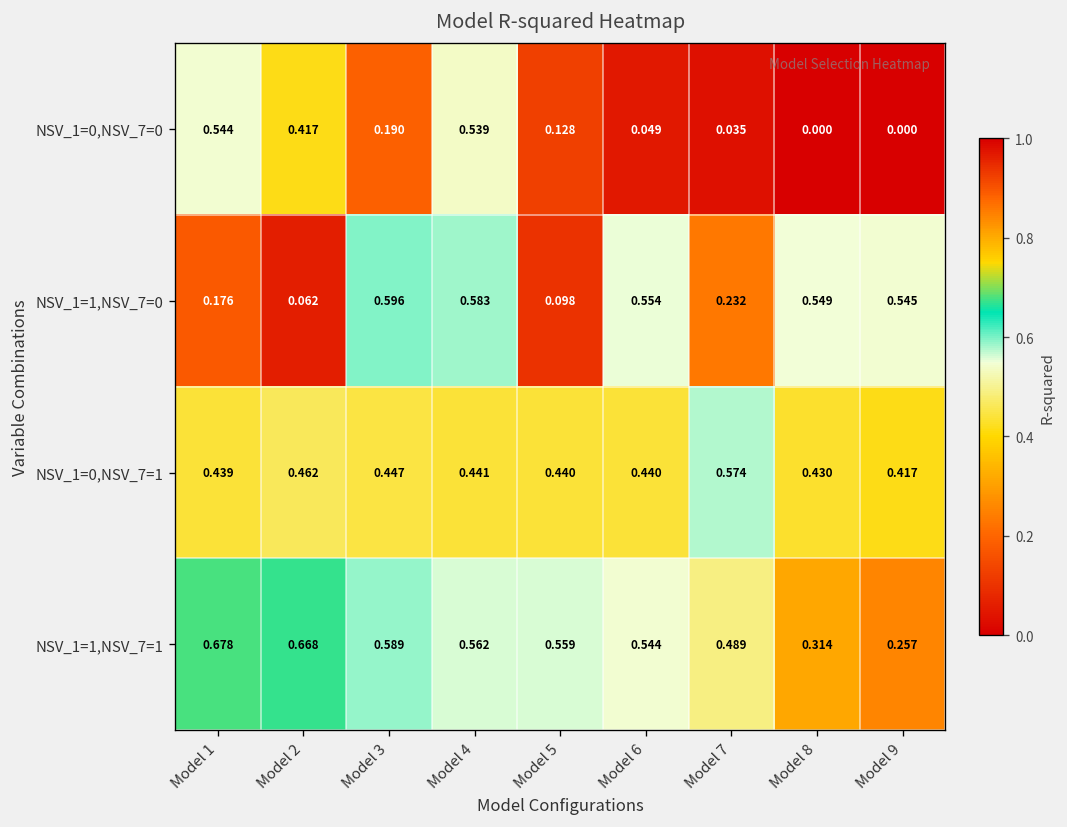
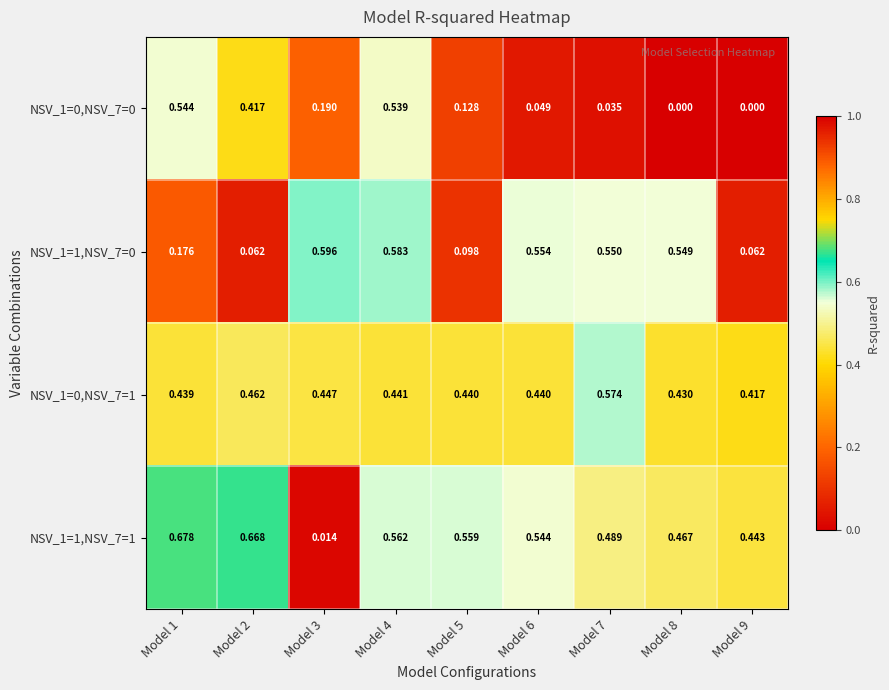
  {
    "NSV_1=0,NSV_7=0": {
      "Model 1": 0.544,
      "Model 2": 0.417,
      "Model 3": 0.190,
      "Model 4": 0.539,
      "Model 5": 0.128,
      "Model 6": 0.049,
      "Model 7": 0.035,
      "Model 9": 0.000
    },
    "NSV_1=1,NSV_7=0": {
      "Model 1": 0.176,
      "Model 2": 0.062,
      "Model 3": 0.596,
      "Model 4": 0.583,
      "Model 5": 0.098,
      "Model 6": 0.554,
-     "Model 7": 0.232,
+     "Model 7": 0.550,
      "Model 8": 0.549,
-     "Model 9": 0.545
+     "Model 9": 0.062
    },
    "NSV_1=0,NSV_7=1": {
      "Model 1": 0.439,
      "Model 2": 0.462,
      "Model 3": 0.447,
      "Model 4": 0.441,
      "Model 5": 0.440,
      "Model 6": 0.440,
      "Model 7": 0.574,
      "Model 8": 0.430,
      "Model 9": 0.417
    },
    "NSV_1=1,NSV_7=1": {
      "Model 1": 0.678,
      "Model 2": 0.668,
-     "Model 3": 0.589,
+     "Model 3": 0.014,
      "Model 4": 0.562,
      "Model 5": 0.559,
      "Model 6": 0.544,
      "Model 7": 0.489,
-     "Model 8": 0.314,
-     "Model 9": 0.257
+     "Model 8": 0.467,
+     "Model 9": 0.443
    }
  }
